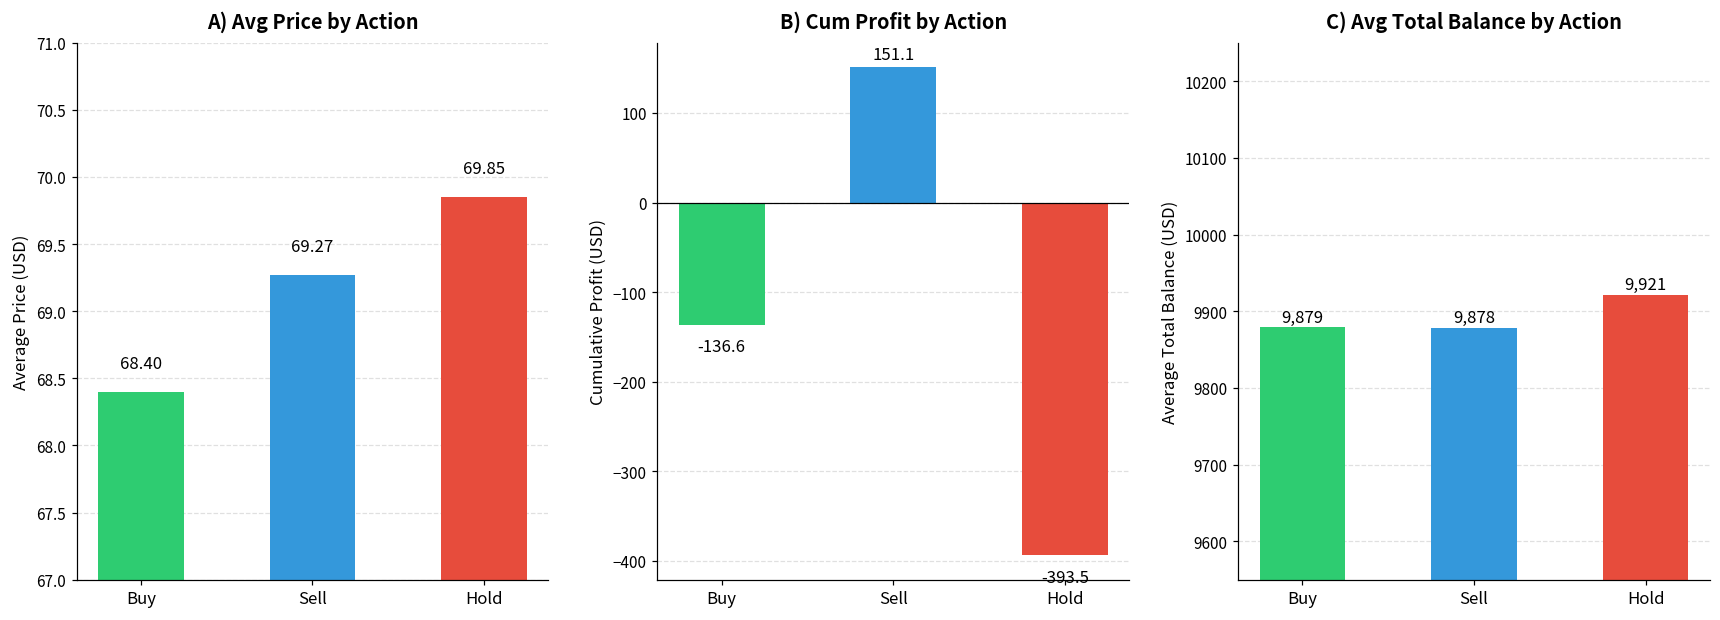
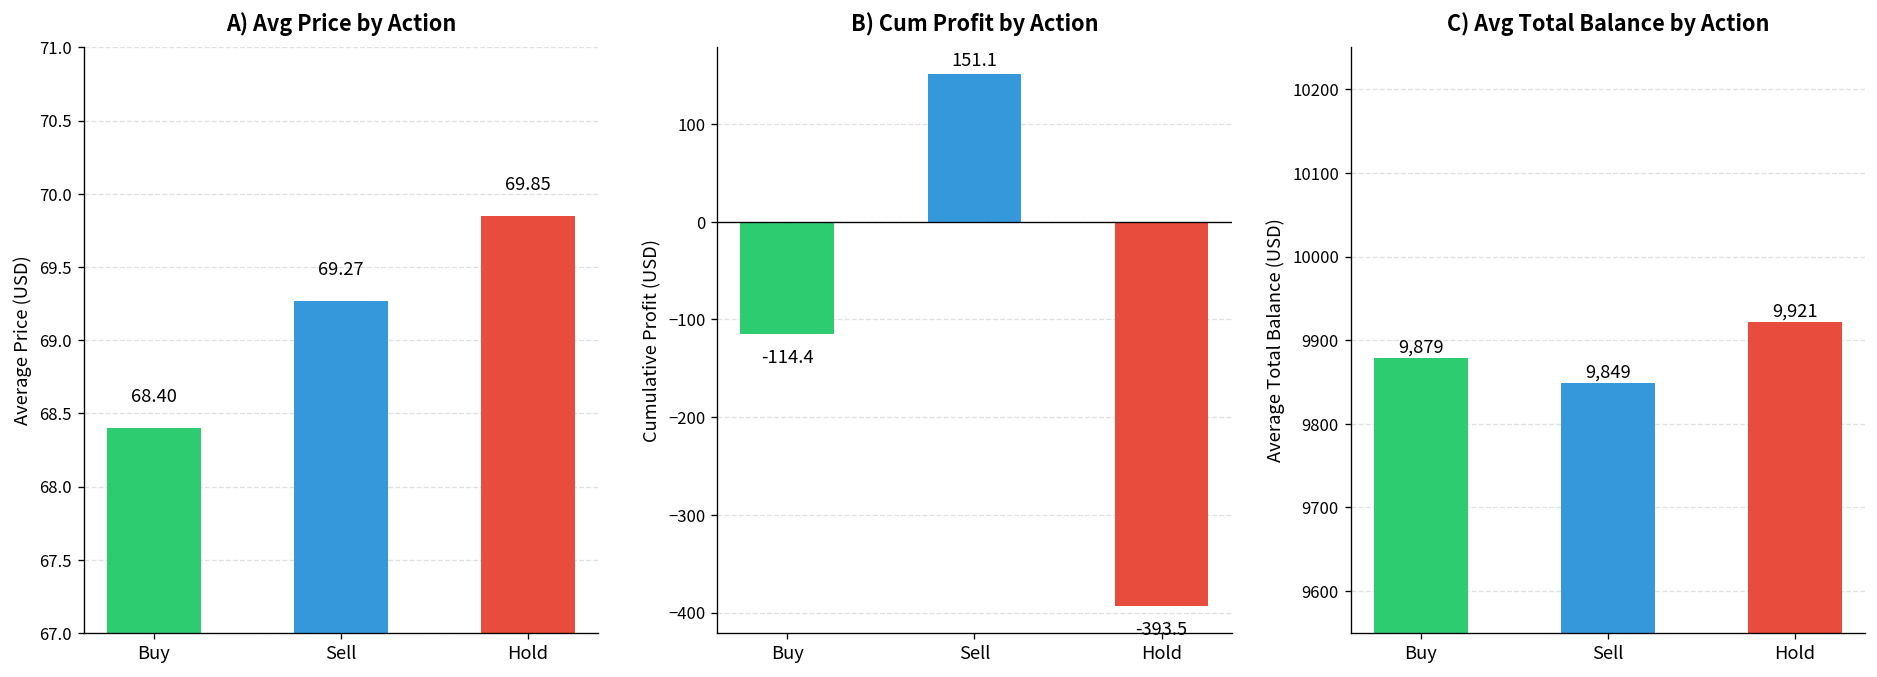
  {
    "A) Avg Price by Action": {
      "Buy": "68.40",
      "Sell": "69.27",
      "Hold": "69.85"
    },
    "B) Cum Profit by Action": {
-     "Buy": "-136.6",
+     "Buy": "-114.4",
      "Sell": "151.1",
      "Hold": "-393.5"
    },
    "C) Avg Total Balance by Action": {
      "Buy": "9,879",
-     "Sell": "9,878",
+     "Sell": "9,849",
      "Hold": "9,921"
    }
  }
